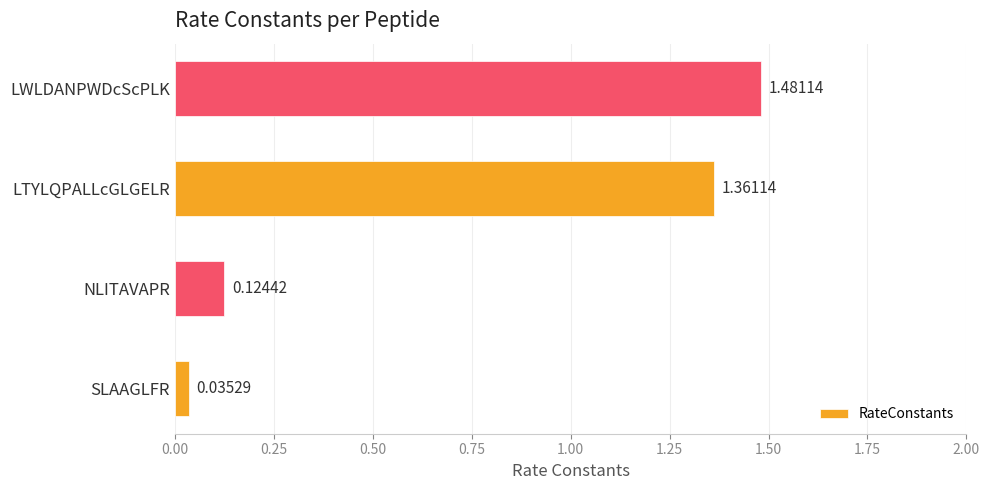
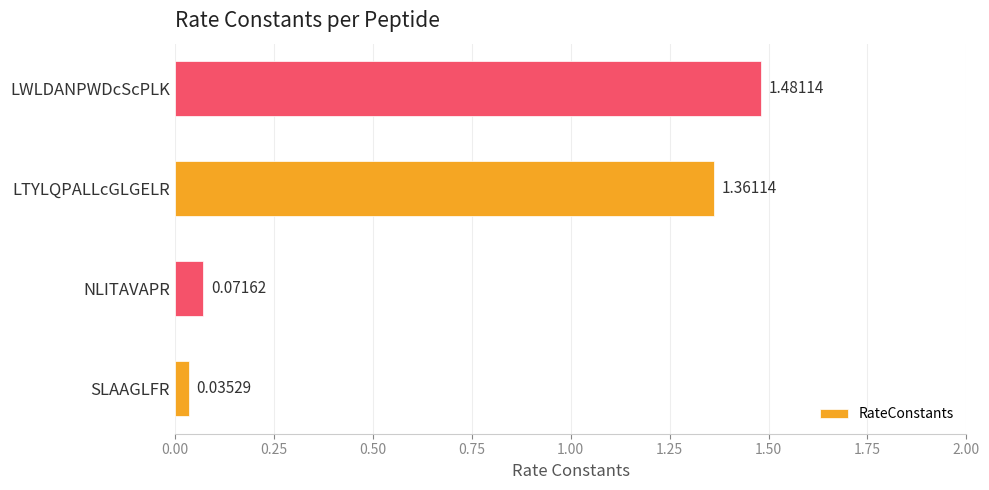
  {
    "LWLDANPWDcScPLK": 1.48114,
    "LTYLQPALLcGLGELR": 1.36114,
-   "NLITAVAPR": 0.12442,
+   "NLITAVAPR": 0.07162,
    "SLAAGLFR": 0.03529
  }
